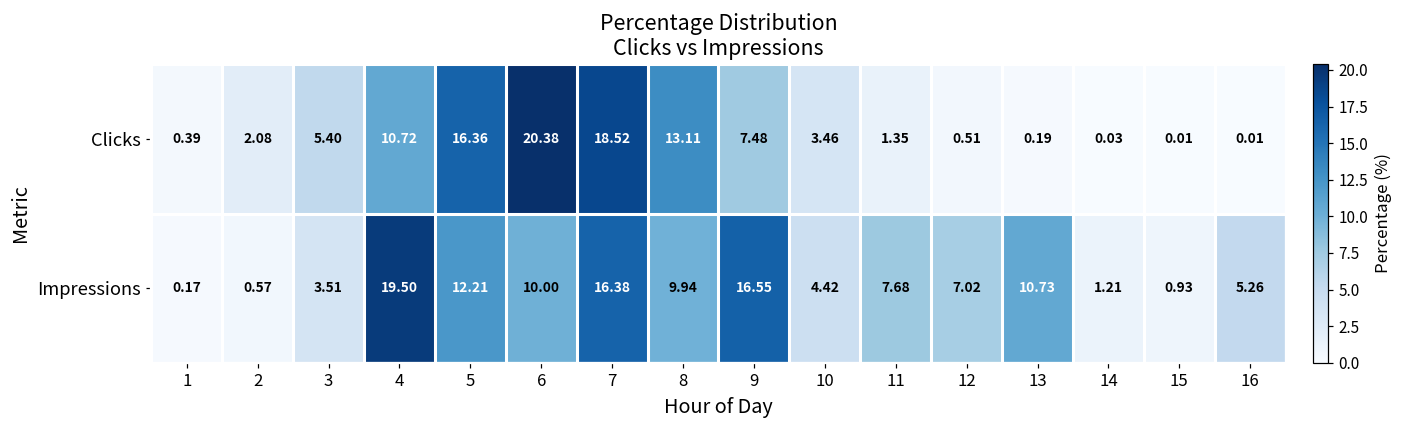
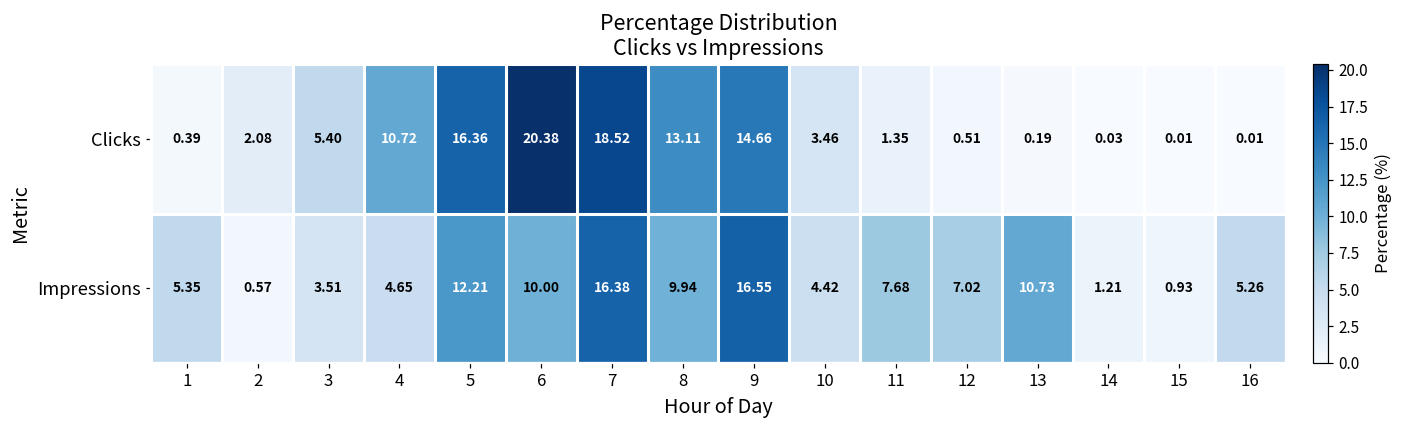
  {
    "Clicks": {
      "1": 0.39,
      "2": 2.08,
      "3": 5.40,
      "4": 10.72,
      "5": 16.36,
      "6": 20.38,
      "7": 18.52,
      "8": 13.11,
-     "9": 7.48,
+     "9": 14.66,
      "10": 3.46,
      "11": 1.35,
      "12": 0.51,
      "13": 0.19,
      "14": 0.03,
      "15": 0.01,
      "16": 0.01
    },
    "Impressions": {
-     "1": 0.17,
+     "1": 5.35,
      "2": 0.57,
      "3": 3.51,
-     "4": 19.50,
+     "4": 4.65,
      "5": 12.21,
      "6": 10.00,
      "7": 16.38,
      "8": 9.94,
      "9": 16.55,
      "10": 4.42,
      "11": 7.68,
      "12": 7.02,
      "13": 10.73,
      "14": 1.21,
      "15": 0.93,
      "16": 5.26
    }
  }
